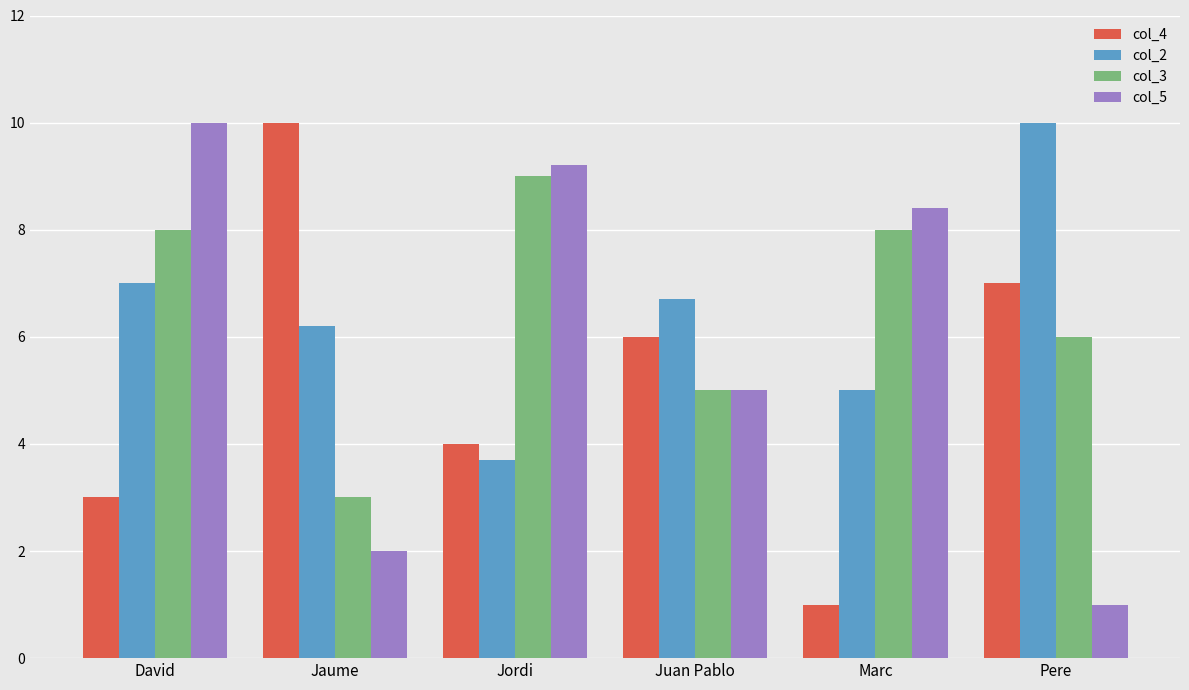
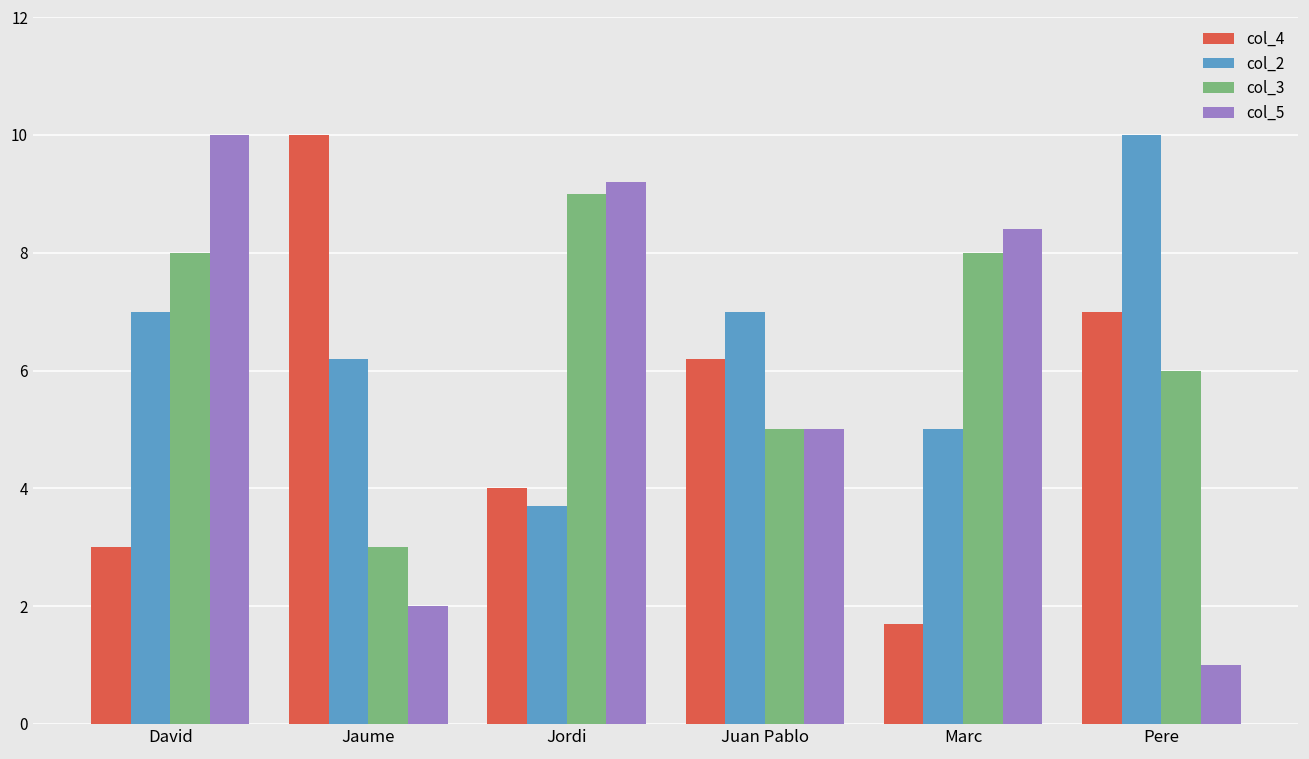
  {
    "col_4": {
      "David": 3.0,
      "Jaume": 10.0,
      "Jordi": 4.0,
-     "Juan Pablo": 6.0,
-     "Marc": 1.0,
+     "Juan Pablo": 6.2,
+     "Marc": 1.7,
      "Pere": 7.0
    },
    "col_2": {
      "David": 7.0,
      "Jaume": 6.2,
      "Jordi": 3.7,
-     "Juan Pablo": 6.7,
+     "Juan Pablo": 7.0,
      "Marc": 5.0,
      "Pere": 10.0
    },
    "col_3": {
      "David": 8.0,
      "Jaume": 3.0,
      "Jordi": 9.0,
      "Juan Pablo": 5.0,
      "Marc": 8.0,
      "Pere": 6.0
    },
    "col_5": {
      "David": 10.0,
      "Jaume": 2.0,
      "Jordi": 9.2,
      "Juan Pablo": 5.0,
      "Marc": 8.4,
      "Pere": 1.0
    }
  }
